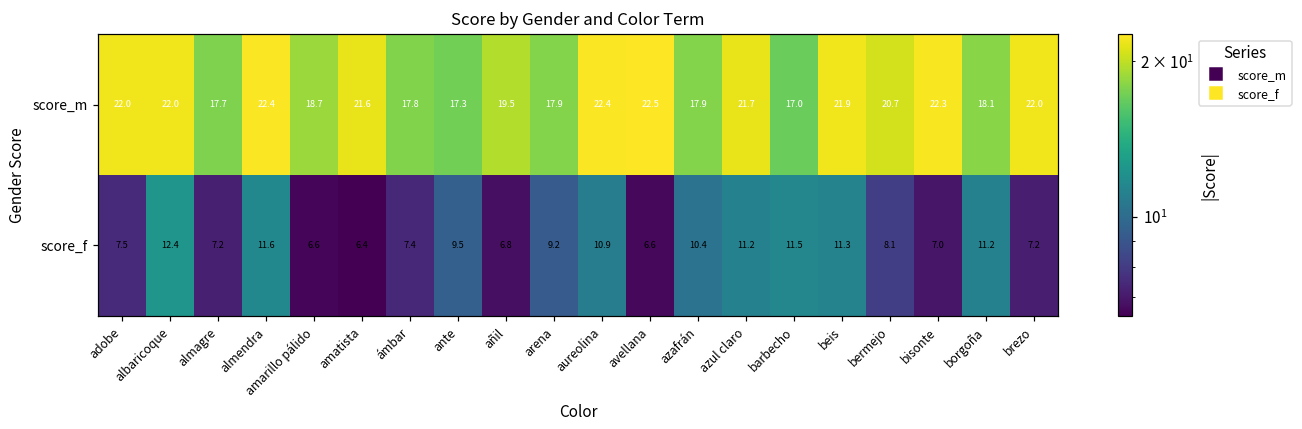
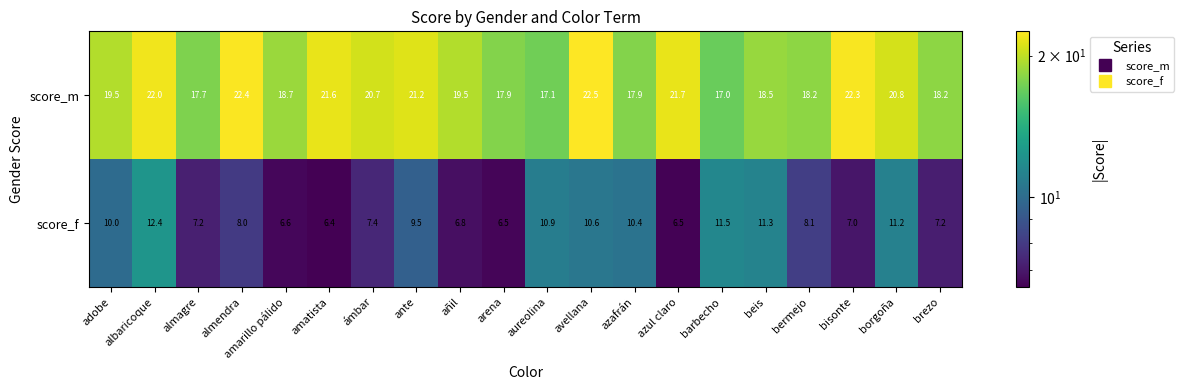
  {
    "score_m": {
-     "adobe": 22.0,
+     "adobe": 19.5,
      "albaricoque": 22.0,
      "almagre": 17.7,
      "almendra": 22.4,
      "amarillo pálido": 18.7,
      "amatista": 21.6,
-     "ámbar": 17.8,
-     "ante": 17.3,
+     "ámbar": 20.7,
+     "ante": 21.2,
      "añil": 19.5,
      "arena": 17.9,
-     "aureolina": 22.4,
+     "aureolina": 17.1,
      "avellana": 22.5,
      "azafrán": 17.9,
      "azul claro": 21.7,
      "barbecho": 17.0,
-     "beis": 21.9,
-     "bermejo": 20.7,
+     "beis": 18.5,
+     "bermejo": 18.2,
      "bisonte": 22.3,
-     "borgoña": 18.1,
-     "brezo": 22.0
+     "borgoña": 20.8,
+     "brezo": 18.2
    },
    "score_f": {
-     "adobe": 7.5,
+     "adobe": 10.0,
      "albaricoque": 12.4,
      "almagre": 7.2,
-     "almendra": 11.6,
+     "almendra": 8.0,
      "amarillo pálido": 6.6,
      "amatista": 6.4,
      "ámbar": 7.4,
      "ante": 9.5,
      "añil": 6.8,
-     "arena": 9.2,
+     "arena": 6.5,
      "aureolina": 10.9,
-     "avellana": 6.6,
+     "avellana": 10.6,
      "azafrán": 10.4,
-     "azul claro": 11.2,
+     "azul claro": 6.5,
      "barbecho": 11.5,
      "beis": 11.3,
      "bermejo": 8.1,
      "bisonte": 7.0,
      "borgoña": 11.2,
      "brezo": 7.2
    }
  }
